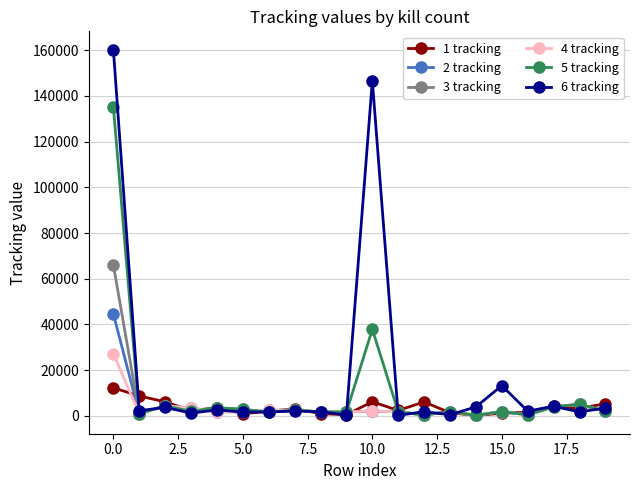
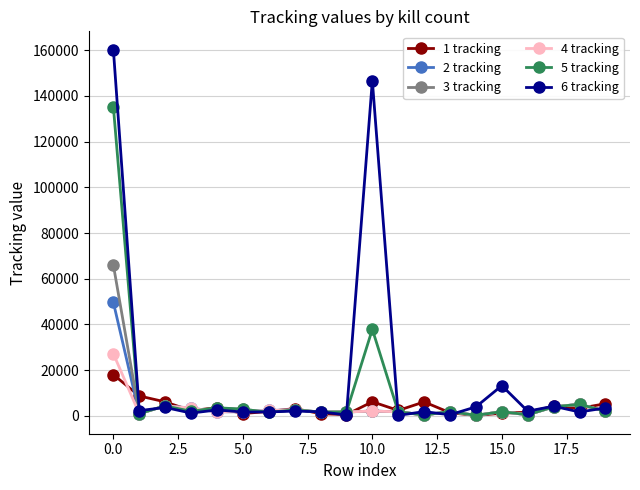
  {
    "1 tracking": {
-     "0.0": 12000,
+     "0.0": 18000,
      "10.0": 6000
    },
    "2 tracking": {
-     "0.0": 45000
+     "0.0": 50000
    },
    "3 tracking": {
      "0.0": 66000
    },
    "4 tracking": {
      "0.0": 27000
    },
    "5 tracking": {
      "0.0": 135000,
      "10.0": 38000
    },
    "6 tracking": {
      "0.0": 160000,
      "10.0": 147000,
      "15.0": 13000
    }
  }
